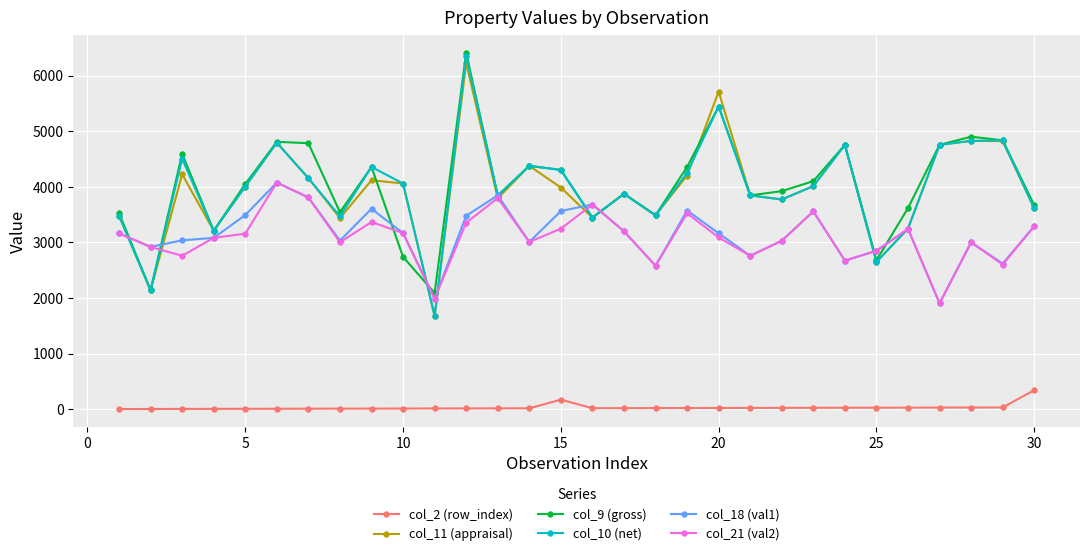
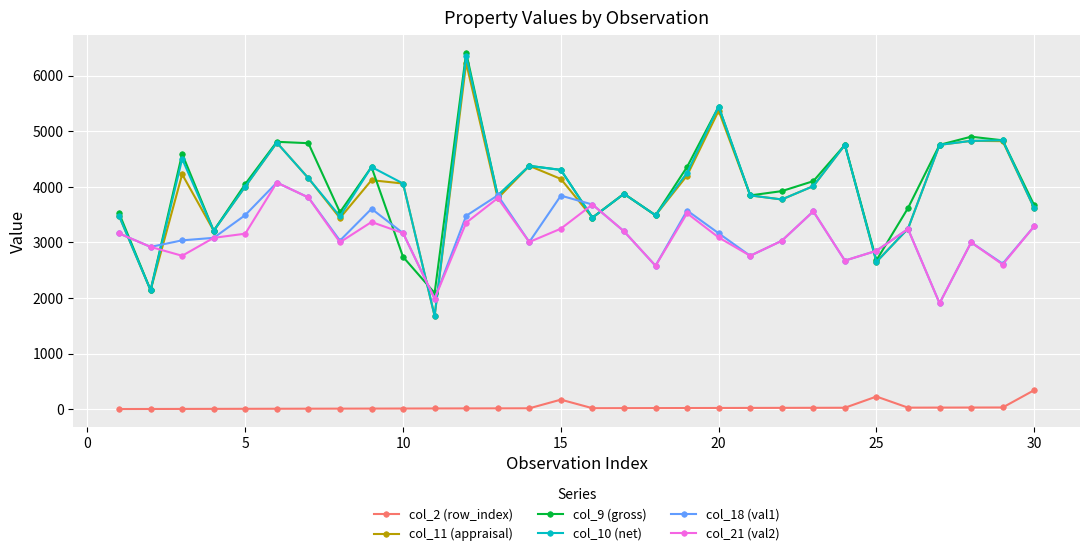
  {
    "col_2 (row_index)": {
      "5": 0,
      "10": 0,
      "15": 200,
      "20": 0,
-     "25": 0,
+     "25": 200,
      "30": 300
    },
    "col_11 (appraisal)": {
-     "15": 4000,
-     "20": 5700
+     "15": 4100,
+     "20": 5400
    },
    "col_9 (gross)": {
      "10": 2700,
      "30": 3700
    },
    "col_18 (val1)": {
      "5": 3500,
-     "15": 3600,
+     "15": 3800,
      "20": 3200
    },
    "col_21 (val2)": {
      "5": 3200,
      "15": 3200,
      "20": 3100
    }
  }
